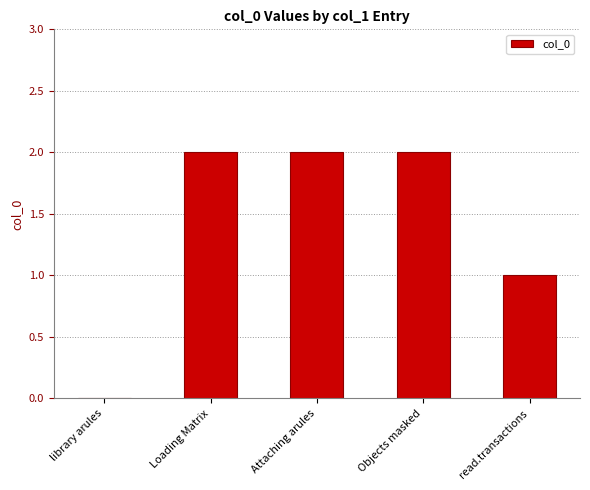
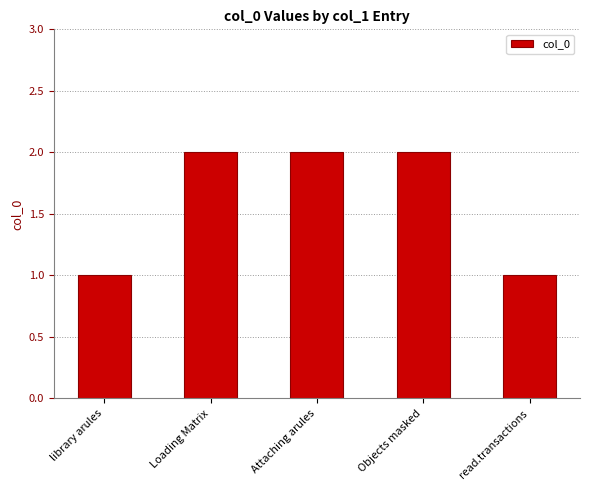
  {
-   "library arules": 0,
+   "library arules": 1,
    "Loading Matrix": 2,
    "Attaching arules": 2,
    "Objects masked": 2,
    "read.transactions": 1
  }
